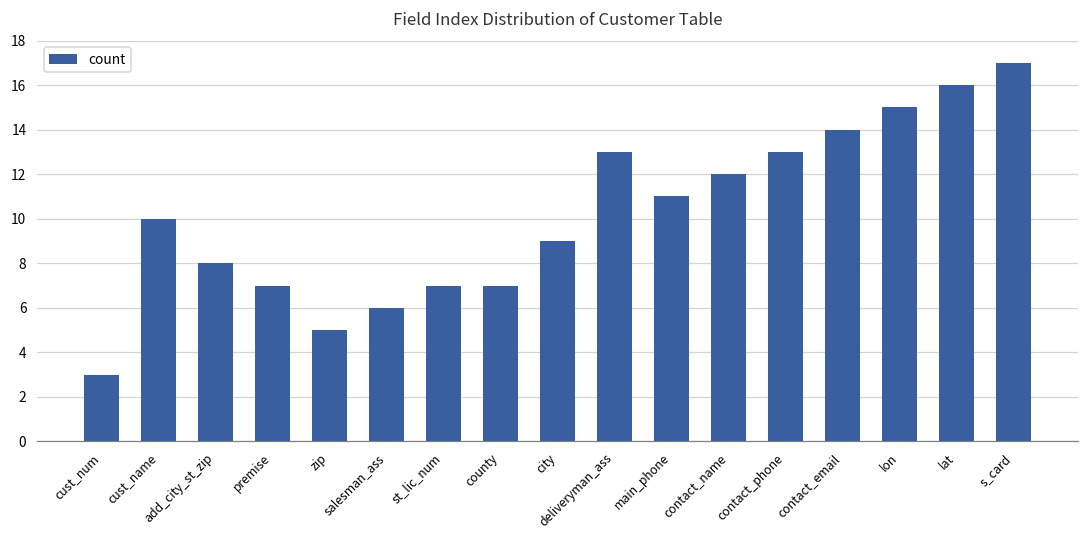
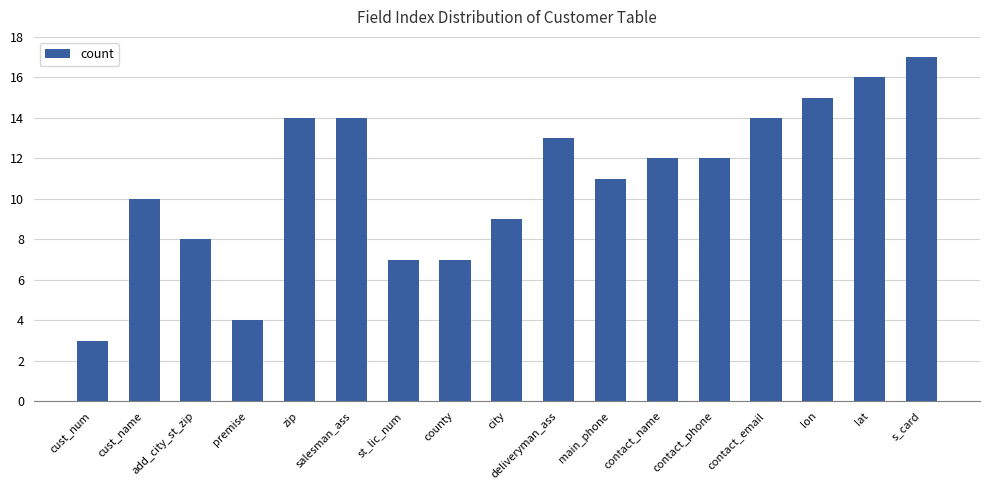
  {
    "cust_num": 3,
    "cust_name": 10,
    "add_city_st_zip": 8,
-   "premise": 7,
-   "zip": 5,
-   "salesman_ass": 6,
+   "premise": 4,
+   "zip": 14,
+   "salesman_ass": 14,
    "st_lic_num": 7,
    "county": 7,
    "city": 9,
    "deliveryman_ass": 13,
    "main_phone": 11,
    "contact_name": 12,
-   "contact_phone": 13,
+   "contact_phone": 12,
    "contact_email": 14,
    "lon": 15,
    "lat": 16,
    "s_card": 17
  }
